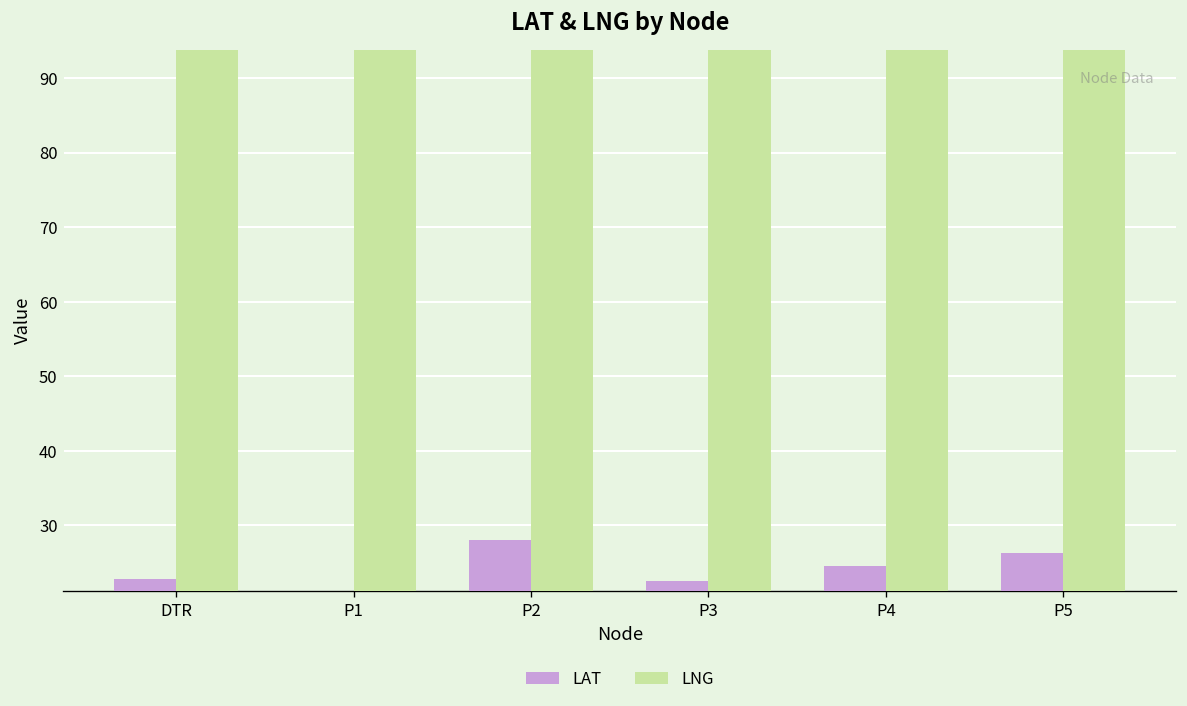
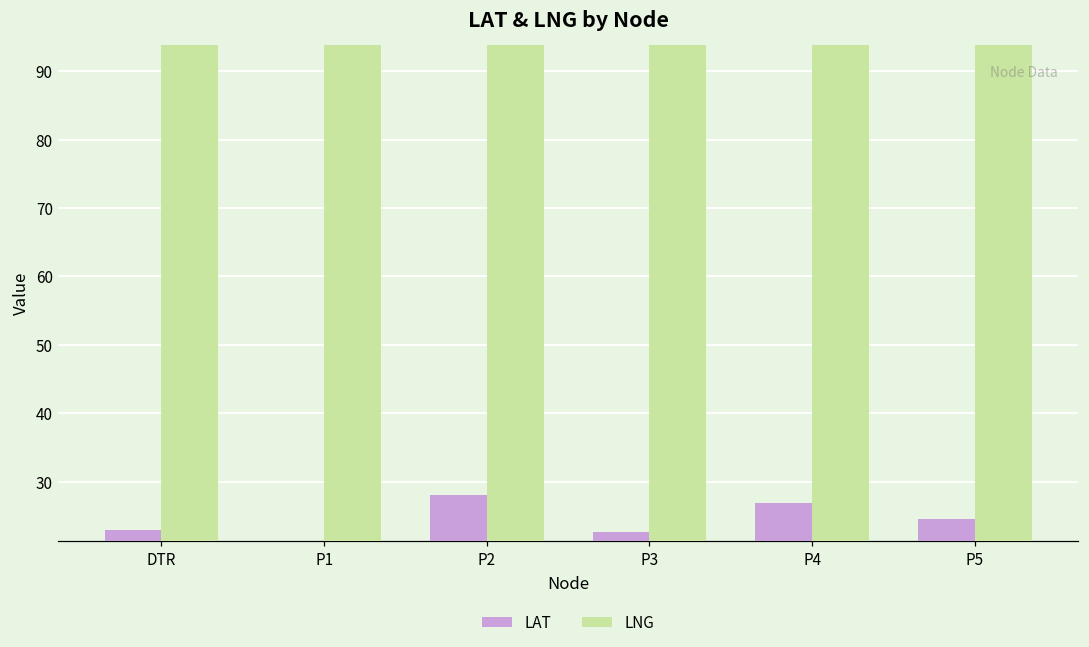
  {
    "LAT": {
      "DTR": 23,
      "P1": 21,
      "P2": 28,
      "P3": 23,
-     "P4": 25,
-     "P5": 26
+     "P4": 27,
+     "P5": 25
    },
    "LNG": {
      "DTR": 94,
      "P1": 94,
      "P2": 94,
      "P3": 94,
      "P4": 94,
      "P5": 94
    }
  }
